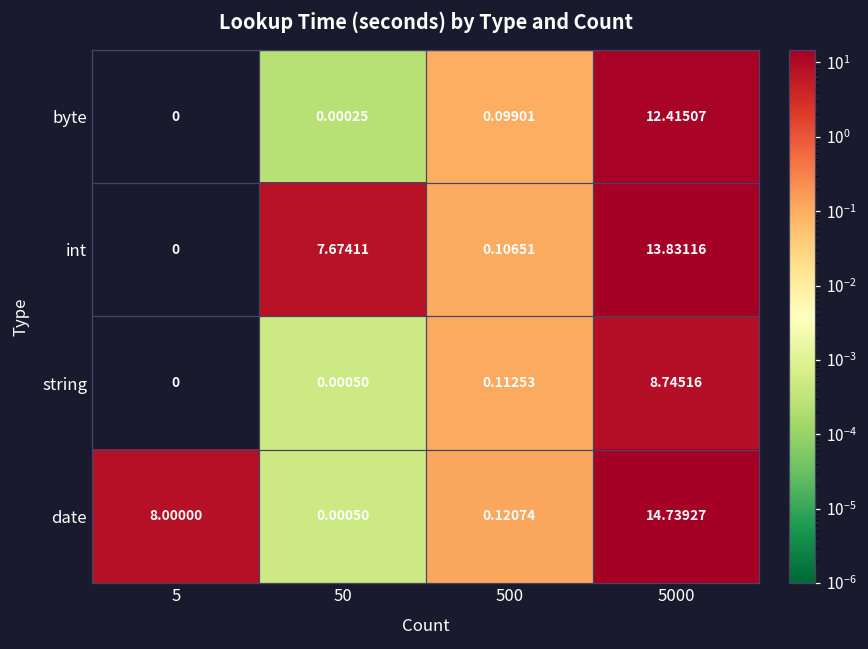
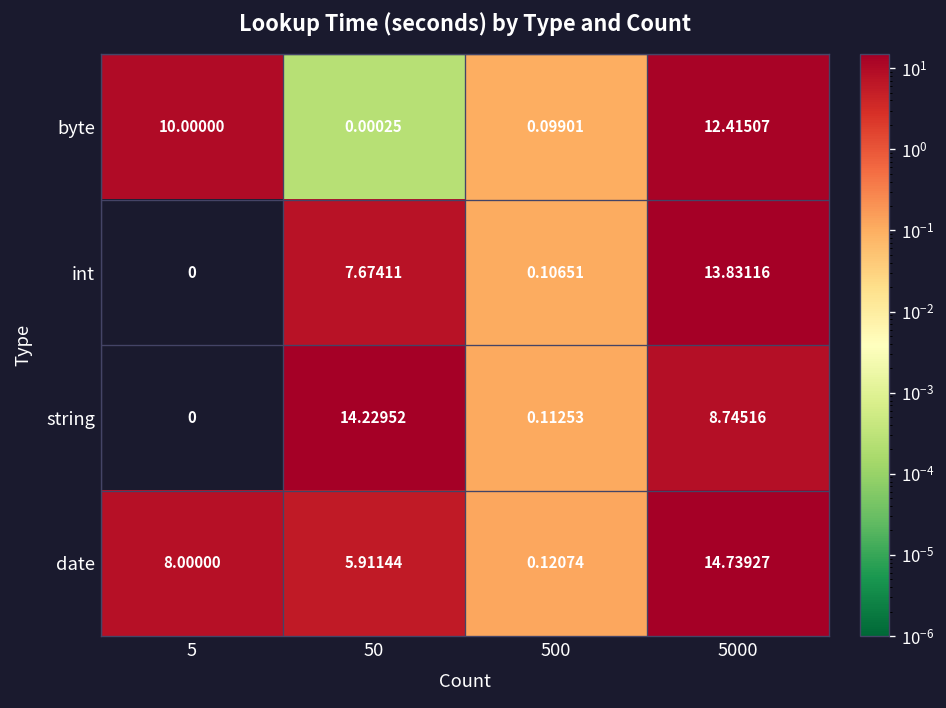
  {
    "byte": {
-     "5": 0,
+     "5": 10.00000,
      "50": 0.00025,
      "500": 0.09901,
      "5000": 12.41507
    },
    "int": {
      "5": 0,
      "50": 7.67411,
      "500": 0.10651,
      "5000": 13.83116
    },
    "string": {
      "5": 0,
-     "50": 0.00050,
+     "50": 14.22952,
      "500": 0.11253,
      "5000": 8.74516
    },
    "date": {
      "5": 8.00000,
-     "50": 0.00050,
+     "50": 5.91144,
      "500": 0.12074,
      "5000": 14.73927
    }
  }
